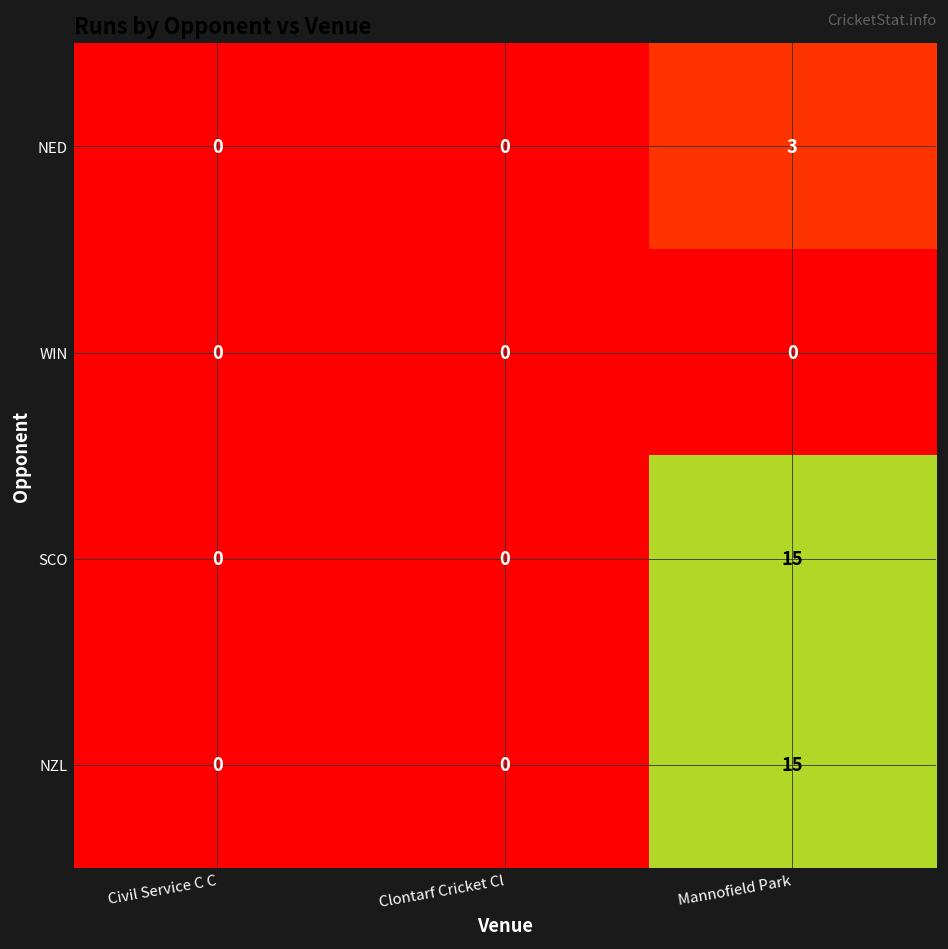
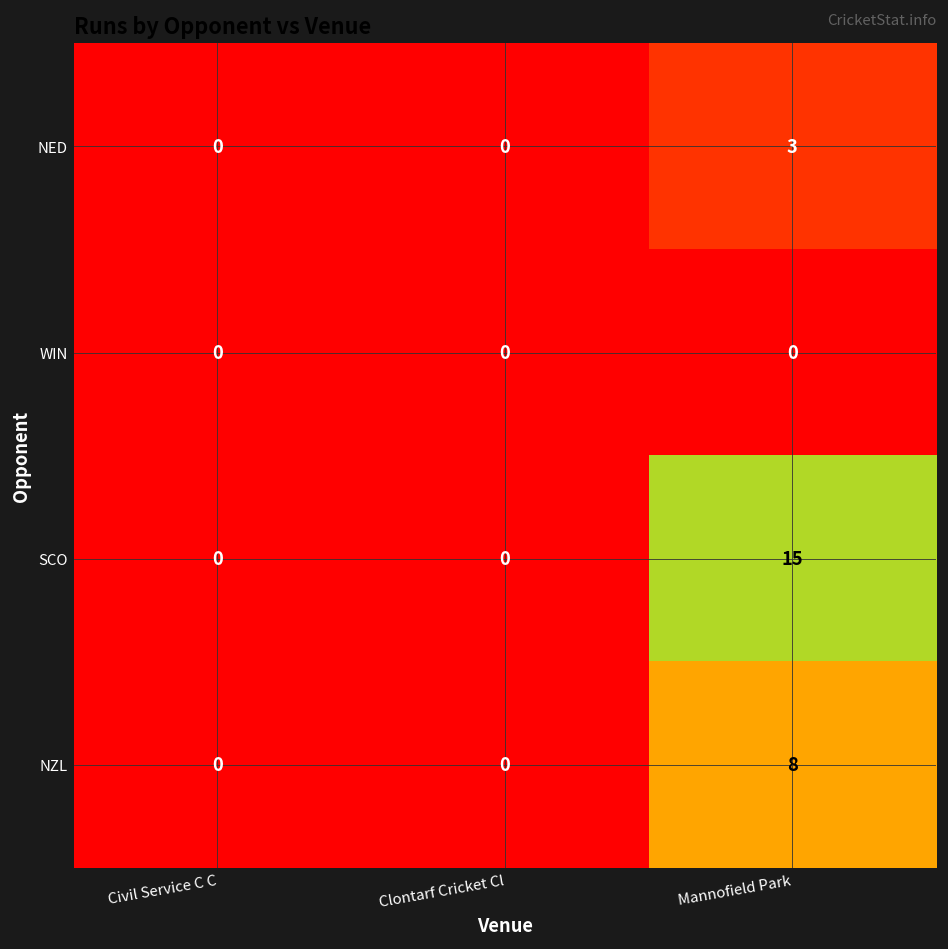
  {
    "NED": {
      "Civil Service C C": 0,
      "Clontarf Cricket Cl": 0,
      "Mannofield Park": 3
    },
    "WIN": {
      "Civil Service C C": 0,
      "Clontarf Cricket Cl": 0,
      "Mannofield Park": 0
    },
    "SCO": {
      "Civil Service C C": 0,
      "Clontarf Cricket Cl": 0,
      "Mannofield Park": 15
    },
    "NZL": {
      "Civil Service C C": 0,
      "Clontarf Cricket Cl": 0,
-     "Mannofield Park": 15
+     "Mannofield Park": 8
    }
  }
